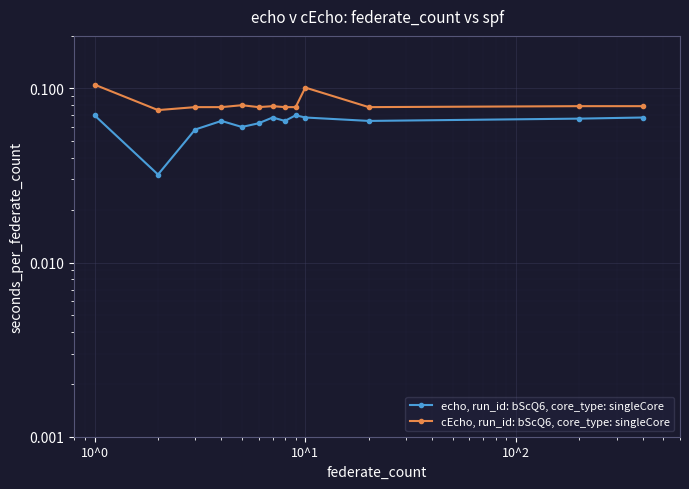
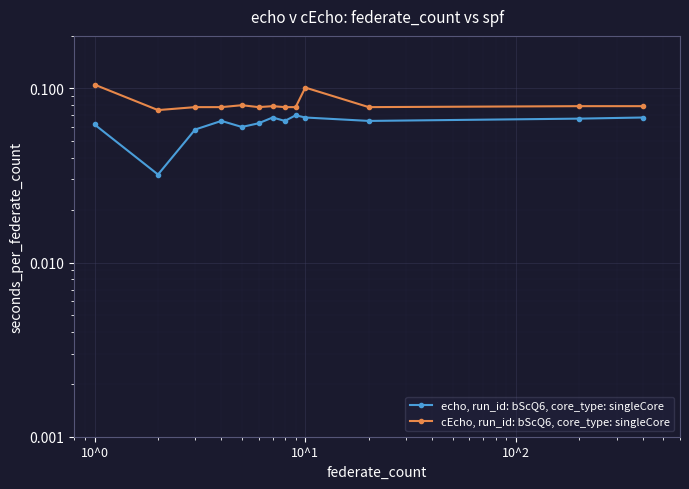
  {
    "echo, run_id: bScQ6, core_type: singleCore": {
-     "10^0": 0.070,
+     "10^0": 0.062,
      "10^1": 0.068
    },
    "cEcho, run_id: bScQ6, core_type: singleCore": {
      "10^0": 0.11,
      "10^1": 0.10
    }
  }
